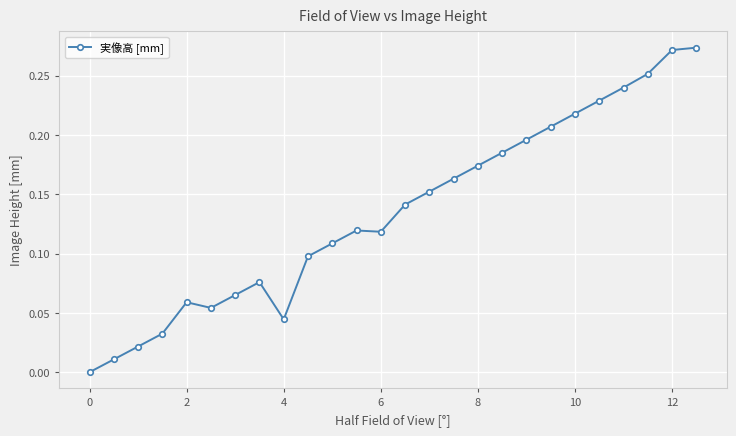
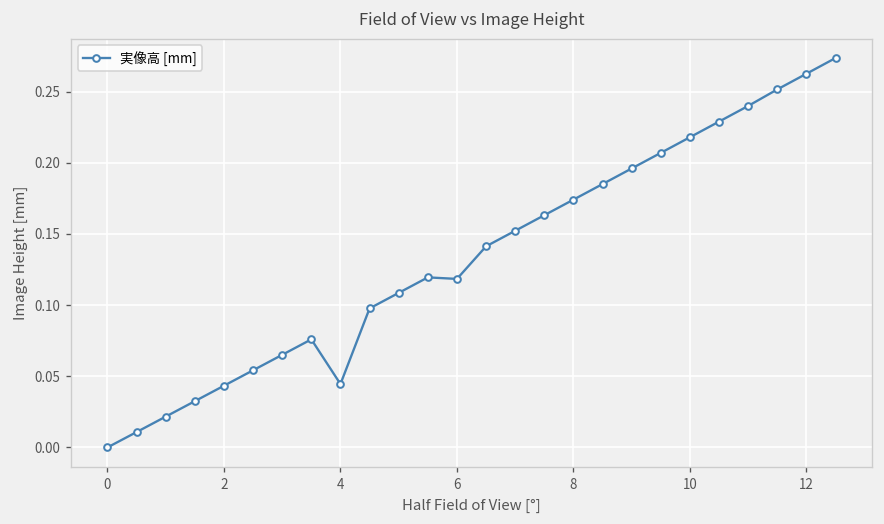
  {
    "0": 0.000,
-   "2": 0.059,
+   "2": 0.043,
    "4": 0.045,
    "6": 0.118,
    "8": 0.174,
    "10": 0.218,
-   "12": 0.272
+   "12": 0.263
  }
